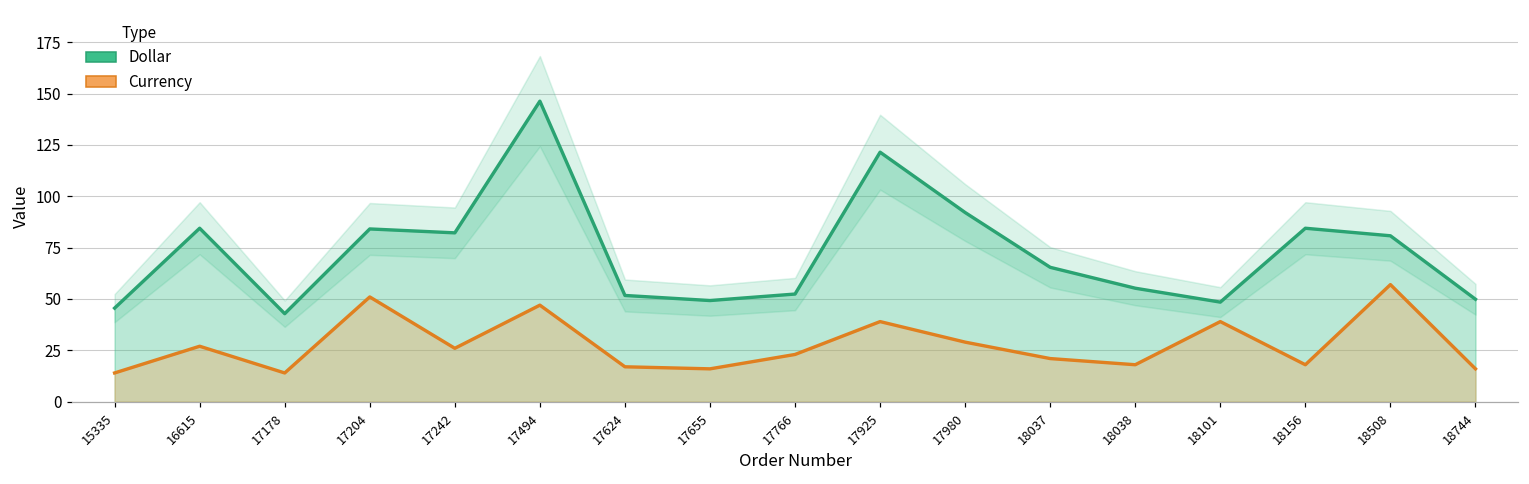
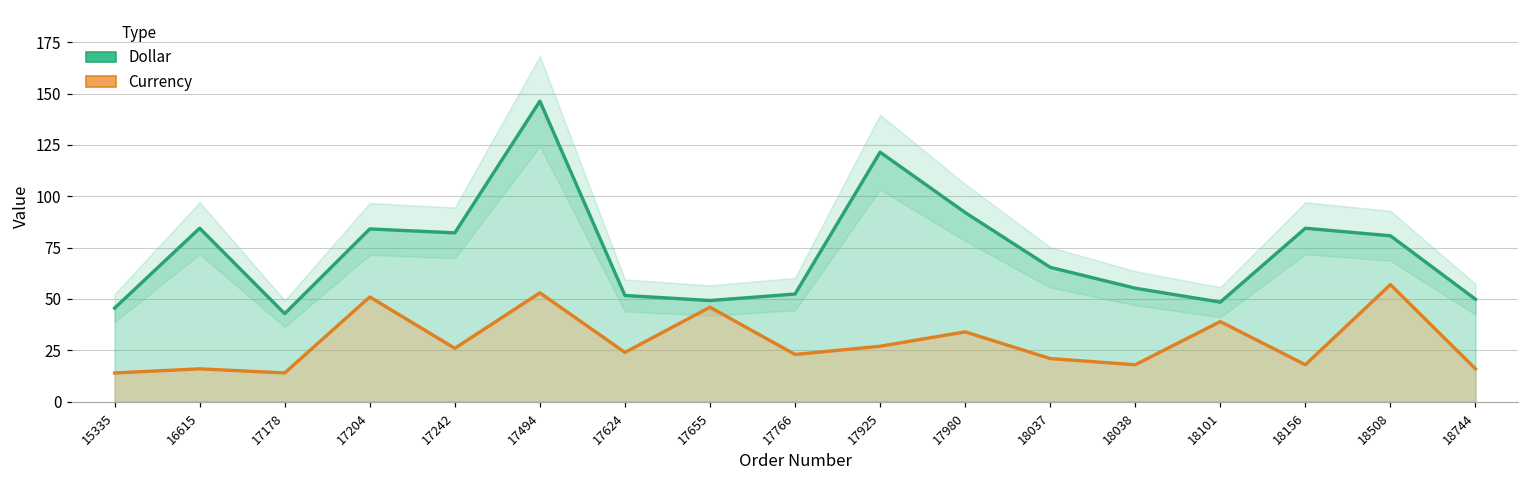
  {
    "Currency": {
      "15335": 14,
-     "16615": 27,
+     "16615": 16,
      "17178": 14,
      "17204": 51,
      "17242": 26,
-     "17494": 47,
-     "17624": 17,
-     "17655": 16,
+     "17494": 53,
+     "17624": 24,
+     "17655": 46,
      "17766": 23,
-     "17925": 39,
-     "17980": 29,
+     "17925": 27,
+     "17980": 34,
      "18037": 21,
      "18038": 18,
      "18101": 39,
      "18156": 18,
      "18508": 57,
      "18744": 16
    }
  }
